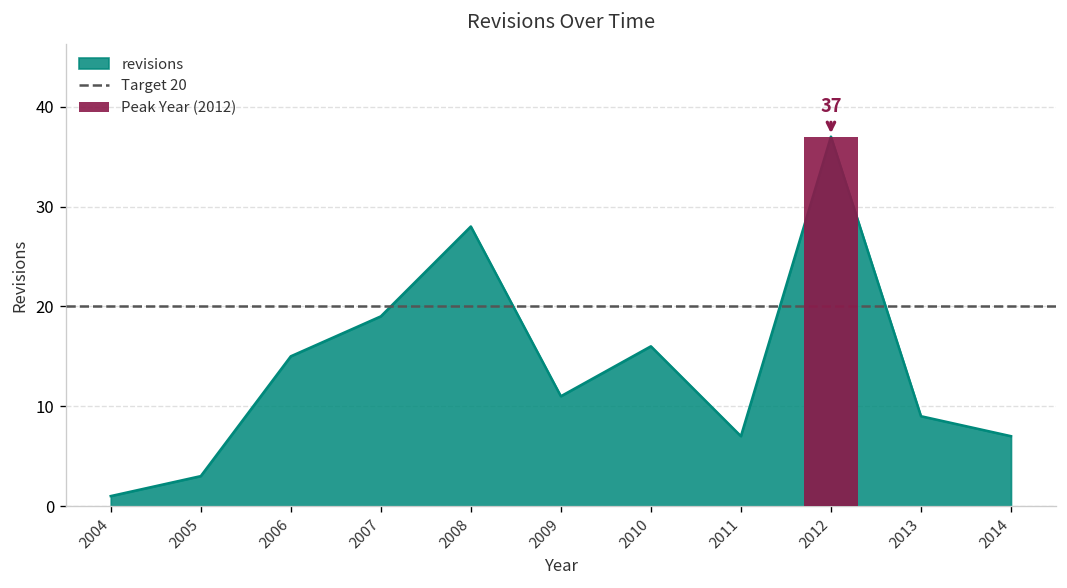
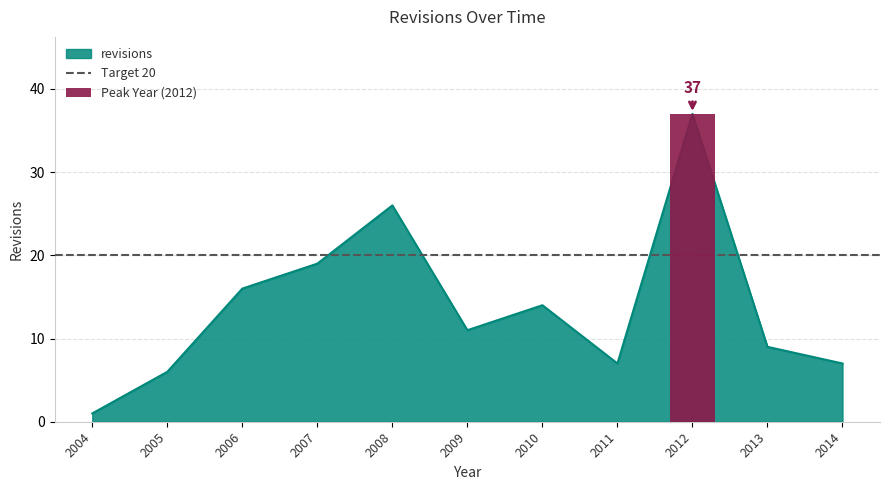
  {
    "revisions": {
      "2004": 1,
-     "2005": 3,
-     "2006": 15,
+     "2005": 6,
+     "2006": 16,
      "2007": 19,
-     "2008": 28,
+     "2008": 26,
      "2009": 11,
-     "2010": 16,
+     "2010": 14,
      "2011": 7,
      "2013": 9,
      "2014": 7
    },
    "Peak Year (2012)": {
      "2012": 37
    }
  }
